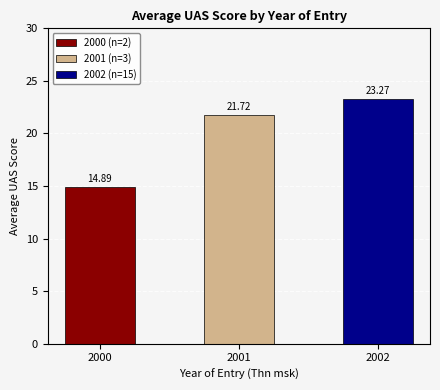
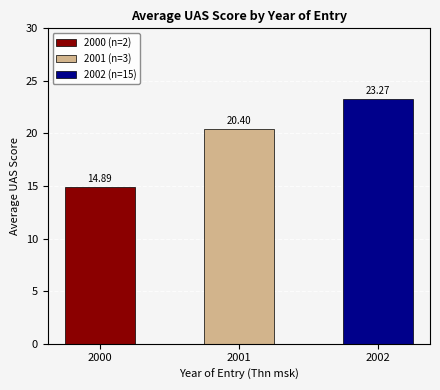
  {
    "2000": 14.89,
-   "2001": 21.72,
+   "2001": 20.40,
    "2002": 23.27
  }
